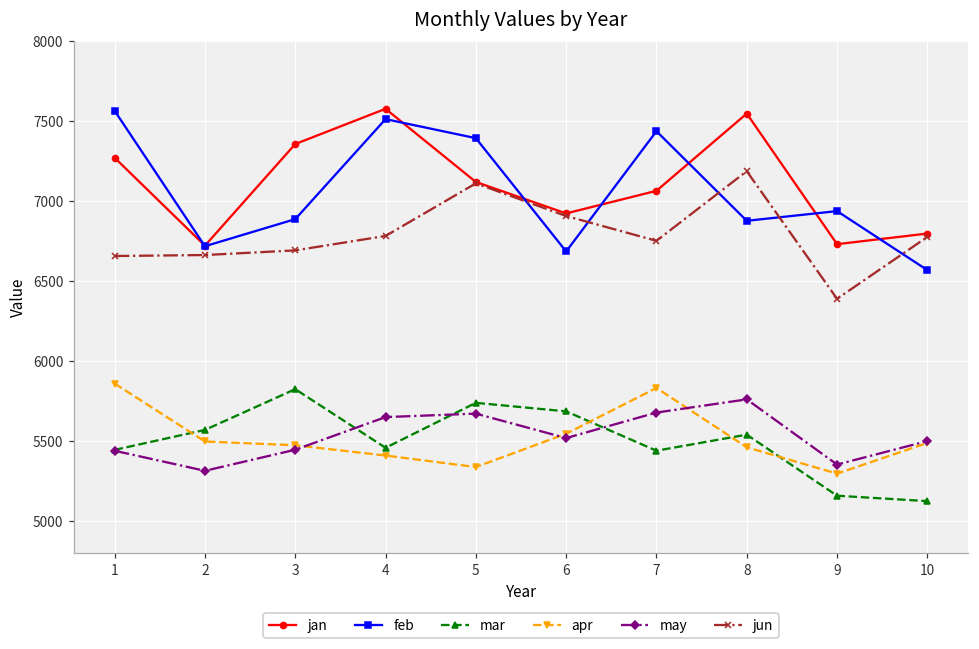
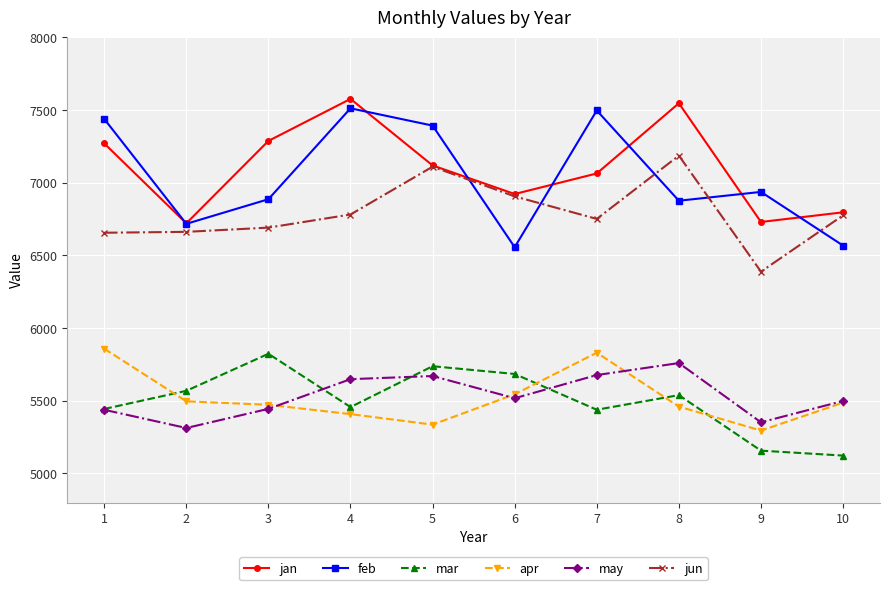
  {
    "jan": {
      "1": 7270,
-     "3": 7360,
+     "3": 7290,
      "4": 7580,
      "7": 7060,
      "8": 7550,
      "9": 6730,
      "10": 6800
    },
    "feb": {
-     "1": 7560,
+     "1": 7440,
      "3": 6890,
      "4": 7510,
      "5": 7390,
-     "6": 6680,
-     "7": 7440,
+     "6": 6560,
+     "7": 7500,
      "8": 6880,
      "9": 6940,
      "10": 6570
    },
    "mar": {
      "2": 5570,
      "3": 5820,
      "4": 5460,
      "5": 5740,
      "6": 5680,
      "7": 5440,
      "8": 5540,
      "9": 5160,
      "10": 5120
    },
    "apr": {
      "1": 5860,
      "2": 5500,
      "3": 5470,
      "4": 5410,
      "5": 5340,
      "6": 5540,
      "7": 5830,
      "8": 5460,
      "9": 5290
    },
    "may": {
      "2": 5310,
      "3": 5440,
      "4": 5650,
      "5": 5670,
      "6": 5520,
      "7": 5680,
      "8": 5760,
      "9": 5350
    },
    "jun": {
      "1": 6660,
      "2": 6660,
      "3": 6690,
      "4": 6780,
      "7": 6750,
      "8": 7190,
      "9": 6390,
      "10": 6780
    }
  }
